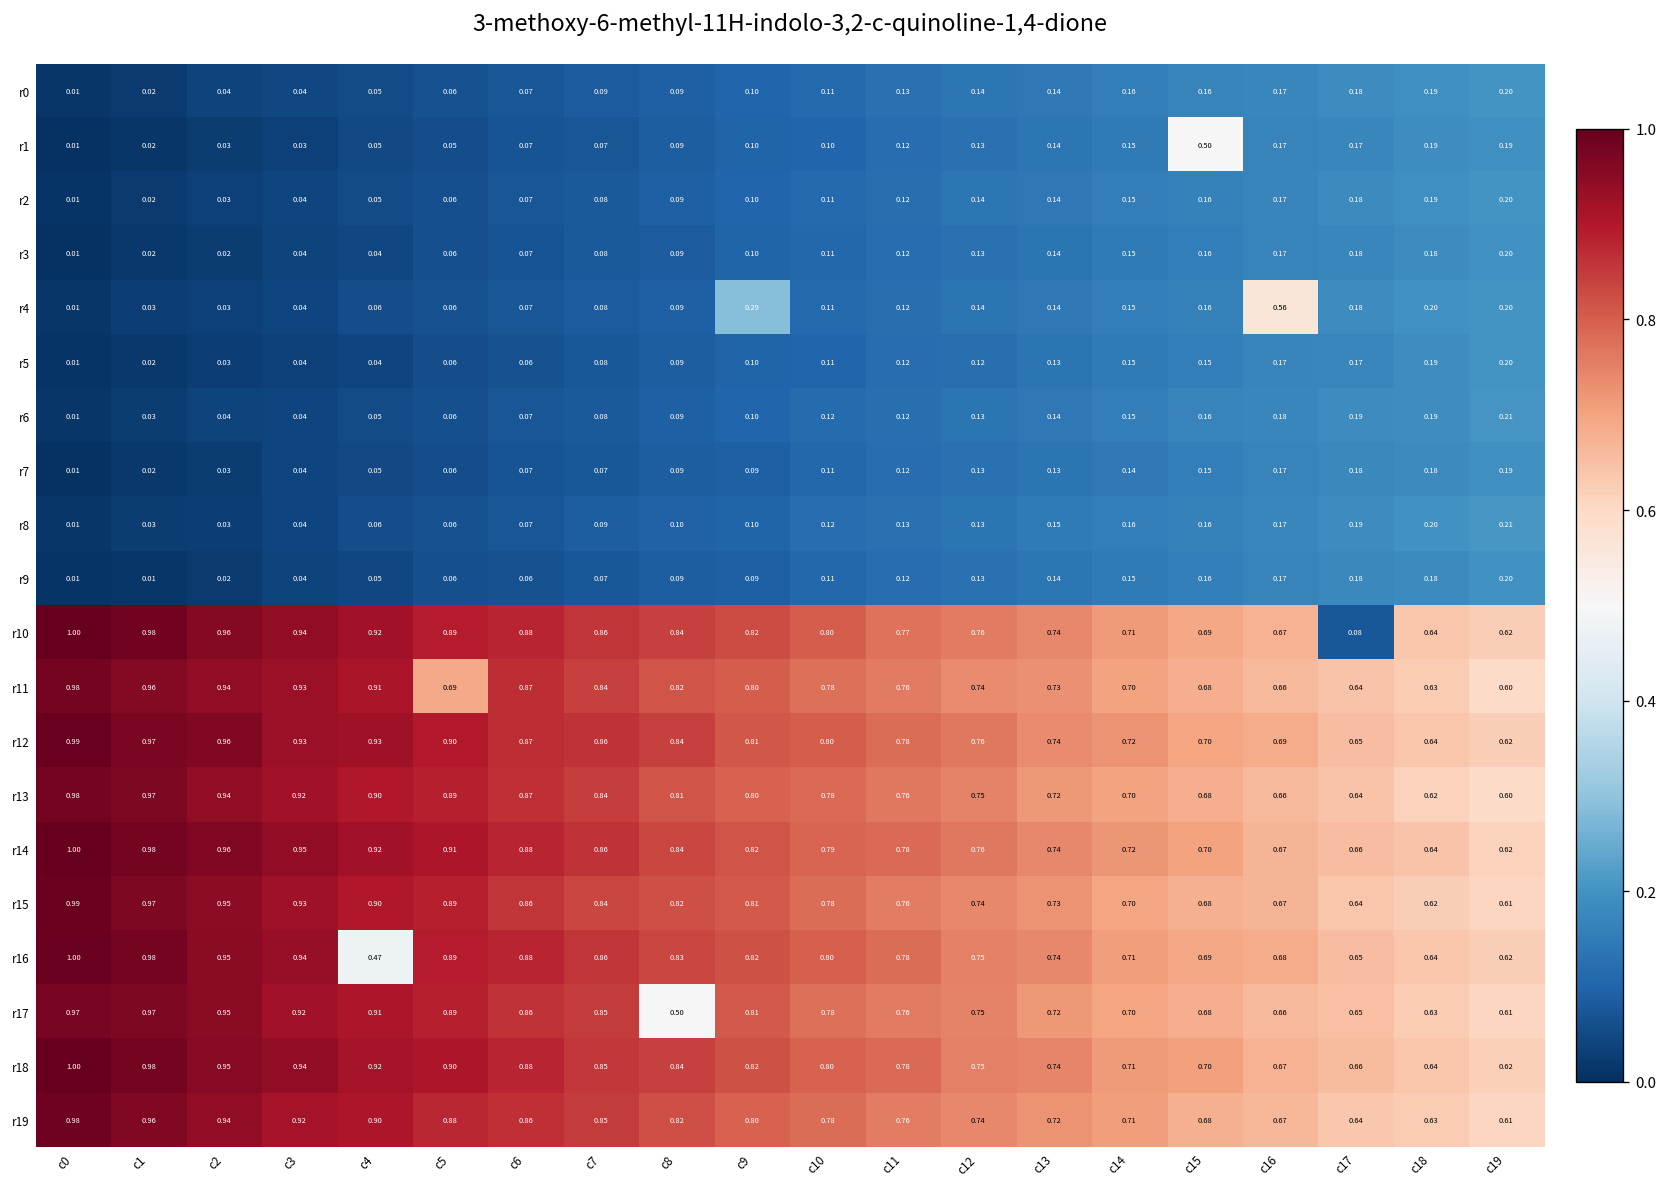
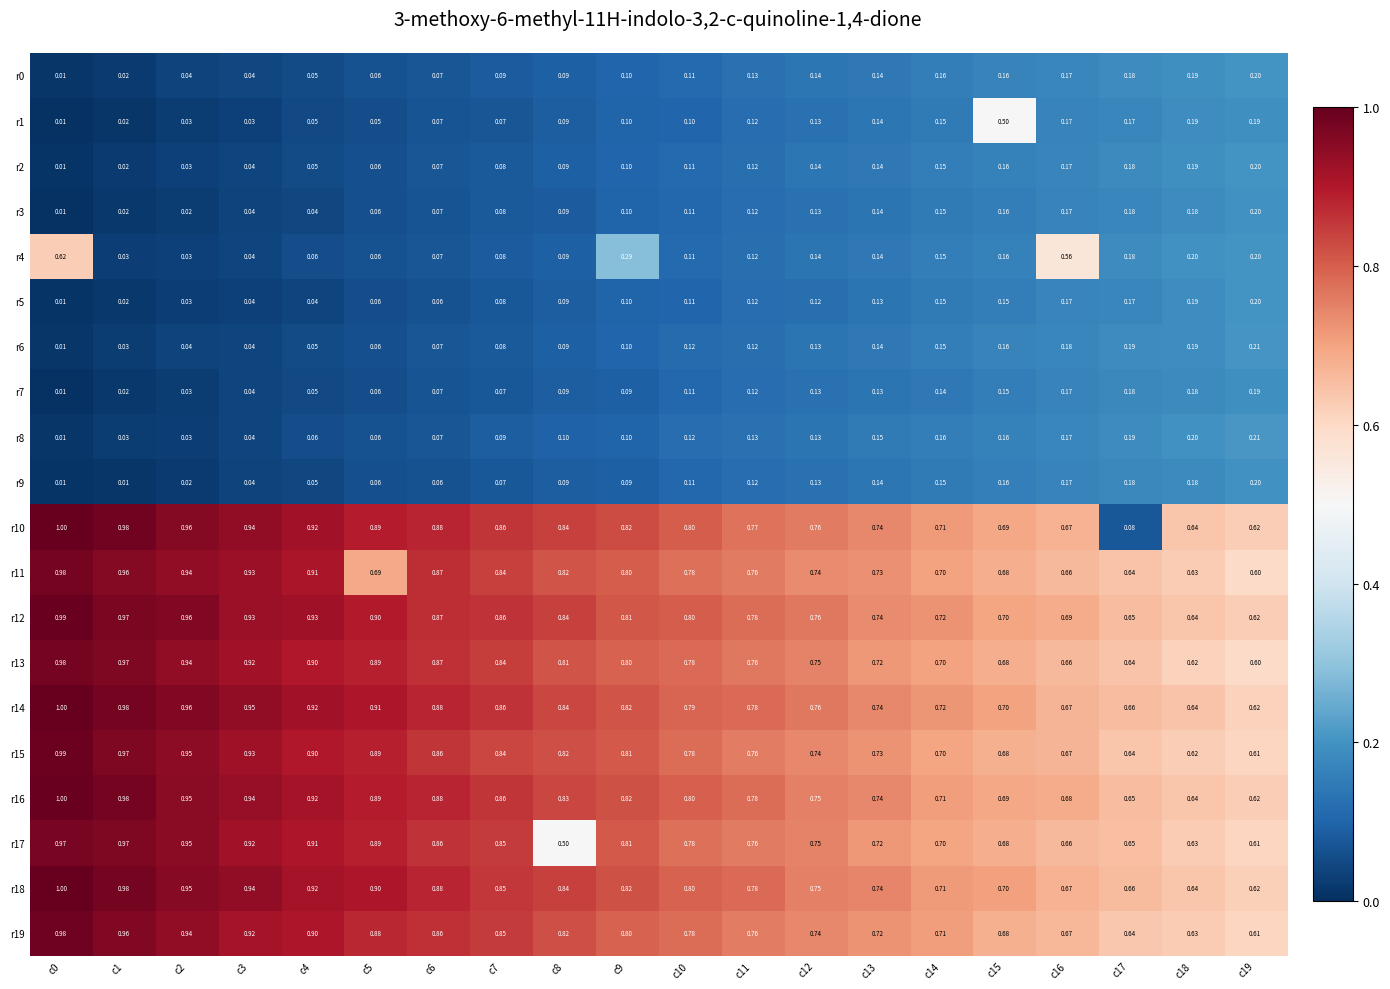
  {
    "r4": {
-     "c0": 0.01,
+     "c0": 0.62,
      "c1": 0.03,
      "c2": 0.03,
      "c3": 0.04,
      "c4": 0.06,
      "c5": 0.06,
      "c6": 0.07,
      "c7": 0.08,
      "c8": 0.09,
      "c9": 0.29,
      "c10": 0.11,
      "c11": 0.12,
      "c12": 0.14,
      "c13": 0.14,
      "c14": 0.15,
      "c15": 0.16,
      "c16": 0.56,
      "c17": 0.18,
      "c18": 0.20,
      "c19": 0.20
    },
    "r16": {
      "c0": 1.00,
      "c1": 0.98,
      "c2": 0.95,
      "c3": 0.94,
-     "c4": 0.47,
+     "c4": 0.92,
      "c5": 0.89,
      "c6": 0.88,
      "c7": 0.86,
      "c8": 0.83,
      "c9": 0.82,
      "c10": 0.80,
      "c11": 0.78,
      "c12": 0.75,
      "c13": 0.74,
      "c14": 0.71,
      "c15": 0.69,
      "c16": 0.68,
      "c17": 0.65,
      "c18": 0.64,
      "c19": 0.62
    }
  }
